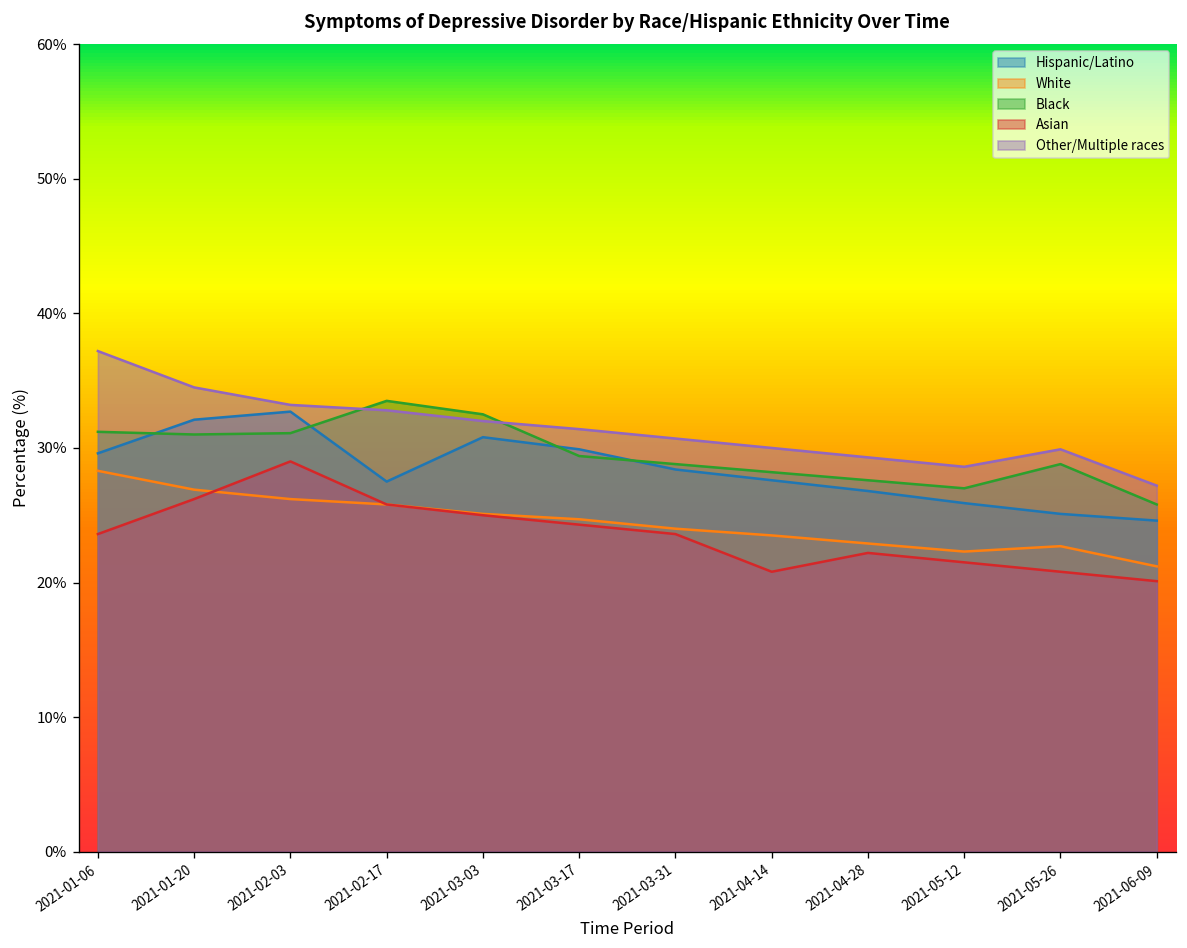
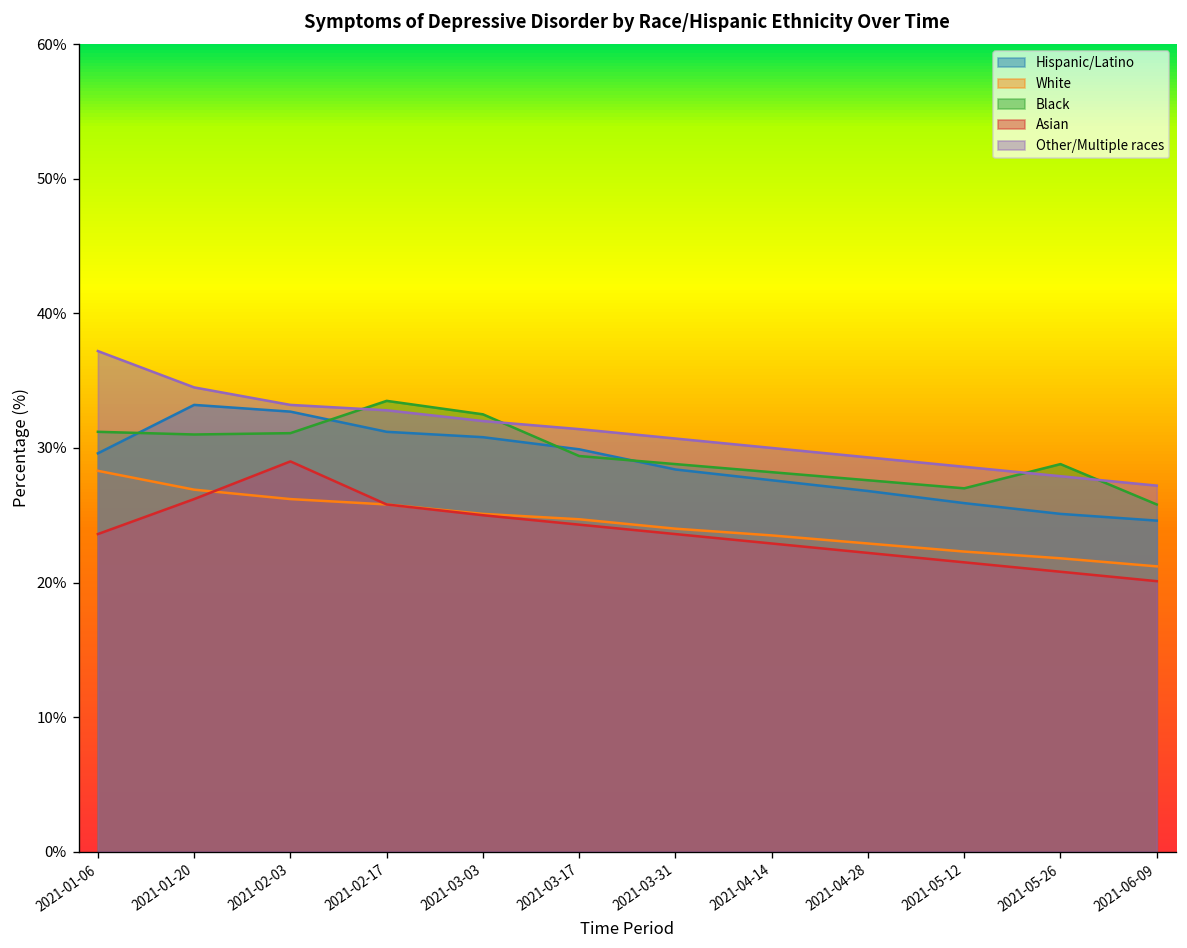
  {
    "Hispanic/Latino": {
      "2021-01-06": "29.6%",
-     "2021-01-20": "32.1%",
+     "2021-01-20": "33.2%",
      "2021-02-03": "32.7%",
-     "2021-02-17": "27.5%",
+     "2021-02-17": "31.2%",
      "2021-03-03": "30.8%",
      "2021-03-17": "29.9%",
      "2021-03-31": "28.4%",
      "2021-04-14": "27.6%",
      "2021-04-28": "26.8%",
      "2021-05-12": "25.9%",
      "2021-05-26": "25.1%",
      "2021-06-09": "24.6%"
    },
    "White": {
      "2021-01-06": "28.3%",
      "2021-01-20": "26.9%",
      "2021-02-03": "26.2%",
      "2021-03-17": "24.7%",
      "2021-03-31": "24.0%",
      "2021-04-14": "23.5%",
      "2021-04-28": "22.9%",
      "2021-05-12": "22.3%",
-     "2021-05-26": "22.7%",
+     "2021-05-26": "21.8%",
      "2021-06-09": "21.2%"
    },
    "Black": {
      "2021-01-06": "31.2%",
      "2021-01-20": "31.0%",
      "2021-02-03": "31.1%",
      "2021-02-17": "33.5%",
      "2021-03-03": "32.5%",
      "2021-03-17": "29.4%",
      "2021-03-31": "28.8%",
      "2021-04-14": "28.2%",
      "2021-04-28": "27.6%",
      "2021-05-12": "27.0%",
      "2021-05-26": "28.8%",
      "2021-06-09": "25.8%"
    },
    "Asian": {
      "2021-01-06": "23.6%",
      "2021-01-20": "26.2%",
      "2021-02-03": "29.0%",
      "2021-03-17": "24.3%",
      "2021-03-31": "23.6%",
-     "2021-04-14": "20.8%",
+     "2021-04-14": "22.9%",
      "2021-04-28": "22.2%",
      "2021-05-12": "21.5%",
      "2021-05-26": "20.8%",
      "2021-06-09": "20.1%"
    },
    "Other/Multiple races": {
      "2021-01-06": "37.2%",
      "2021-01-20": "34.5%",
      "2021-02-03": "33.2%",
      "2021-02-17": "32.8%",
      "2021-03-03": "32.0%",
      "2021-03-17": "31.4%",
      "2021-03-31": "30.7%",
      "2021-04-14": "30.0%",
      "2021-04-28": "29.3%",
      "2021-05-12": "28.6%",
-     "2021-05-26": "29.9%",
+     "2021-05-26": "27.9%",
      "2021-06-09": "27.2%"
    }
  }
